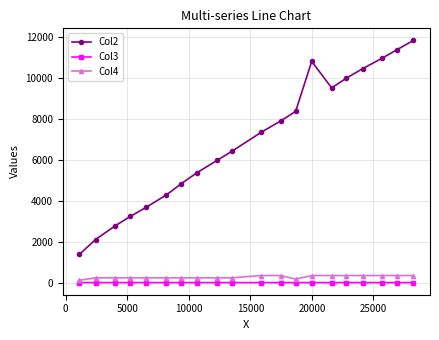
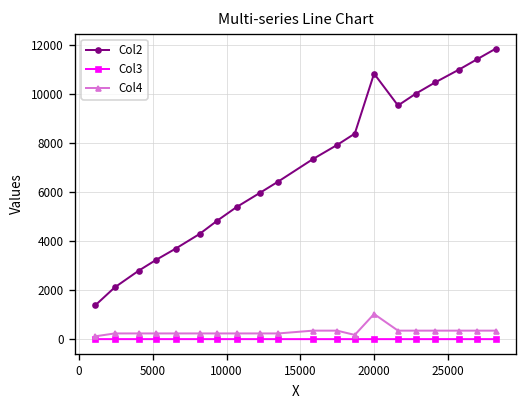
  {
    "Col2": {
      "20000": 10800
    },
    "Col3": {
      "20000": 0
    },
    "Col4": {
-     "20000": 300
+     "20000": 1000
    }
  }
